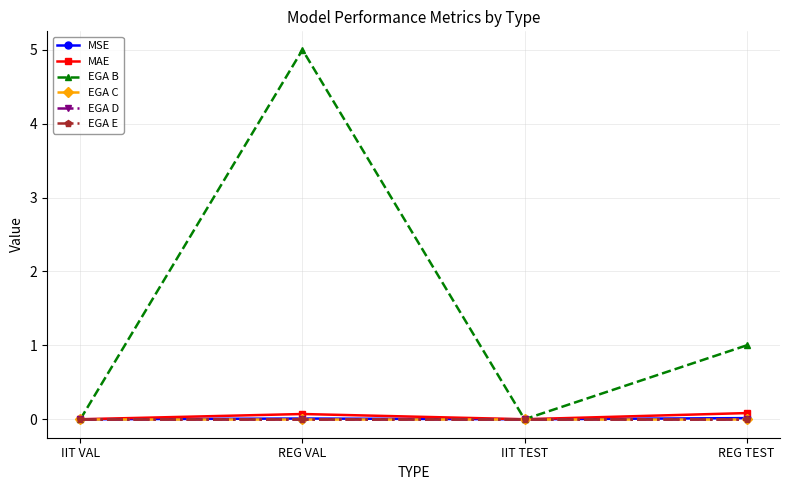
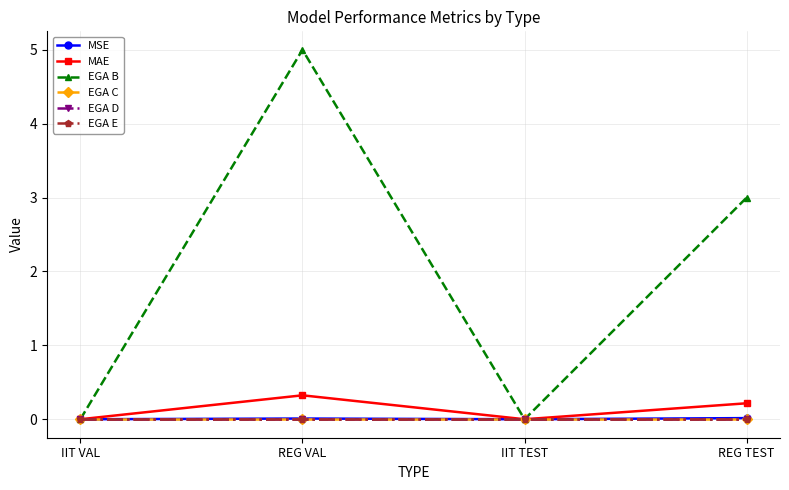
  {
    "MAE": {
-     "REG VAL": 0.1,
-     "REG TEST": 0.1
+     "REG VAL": 0.3,
+     "REG TEST": 0.2
    },
    "EGA B": {
      "REG VAL": 5,
-     "REG TEST": 1
+     "REG TEST": 3
    }
  }
